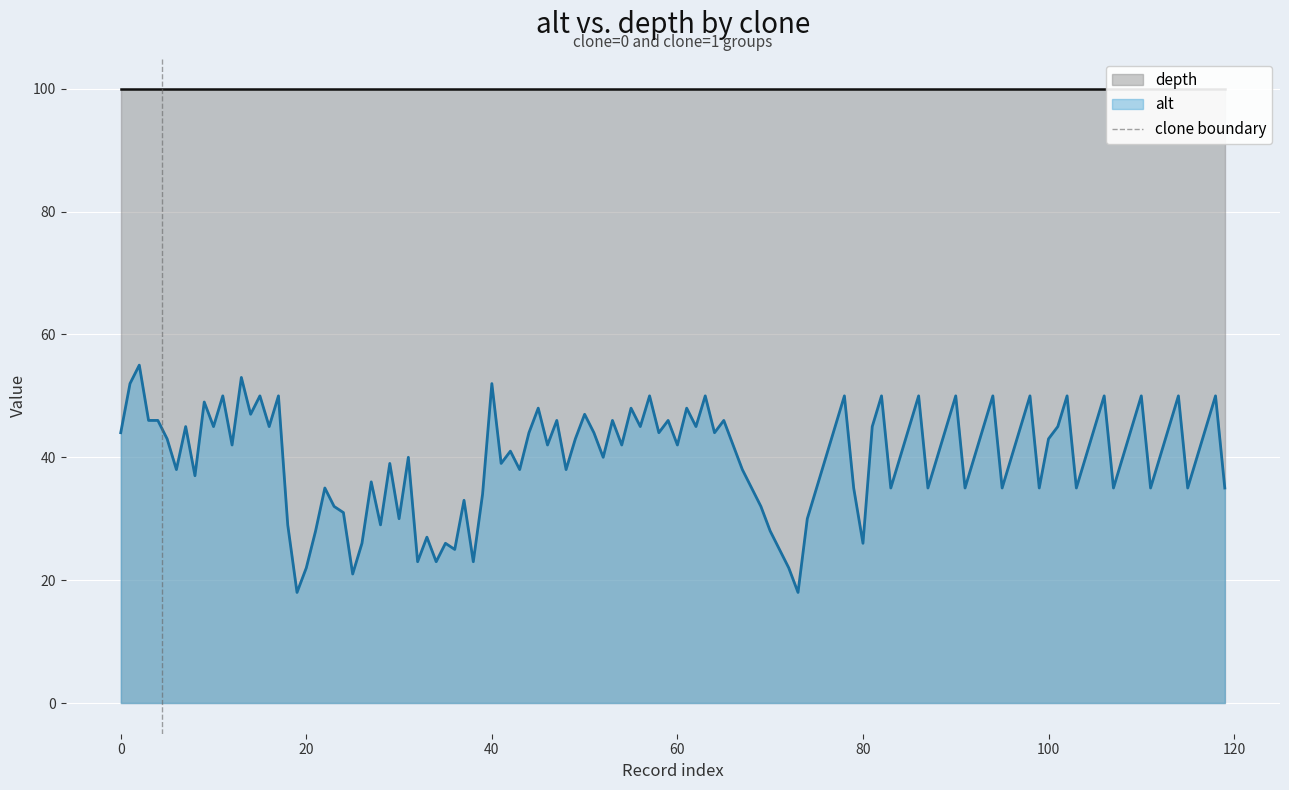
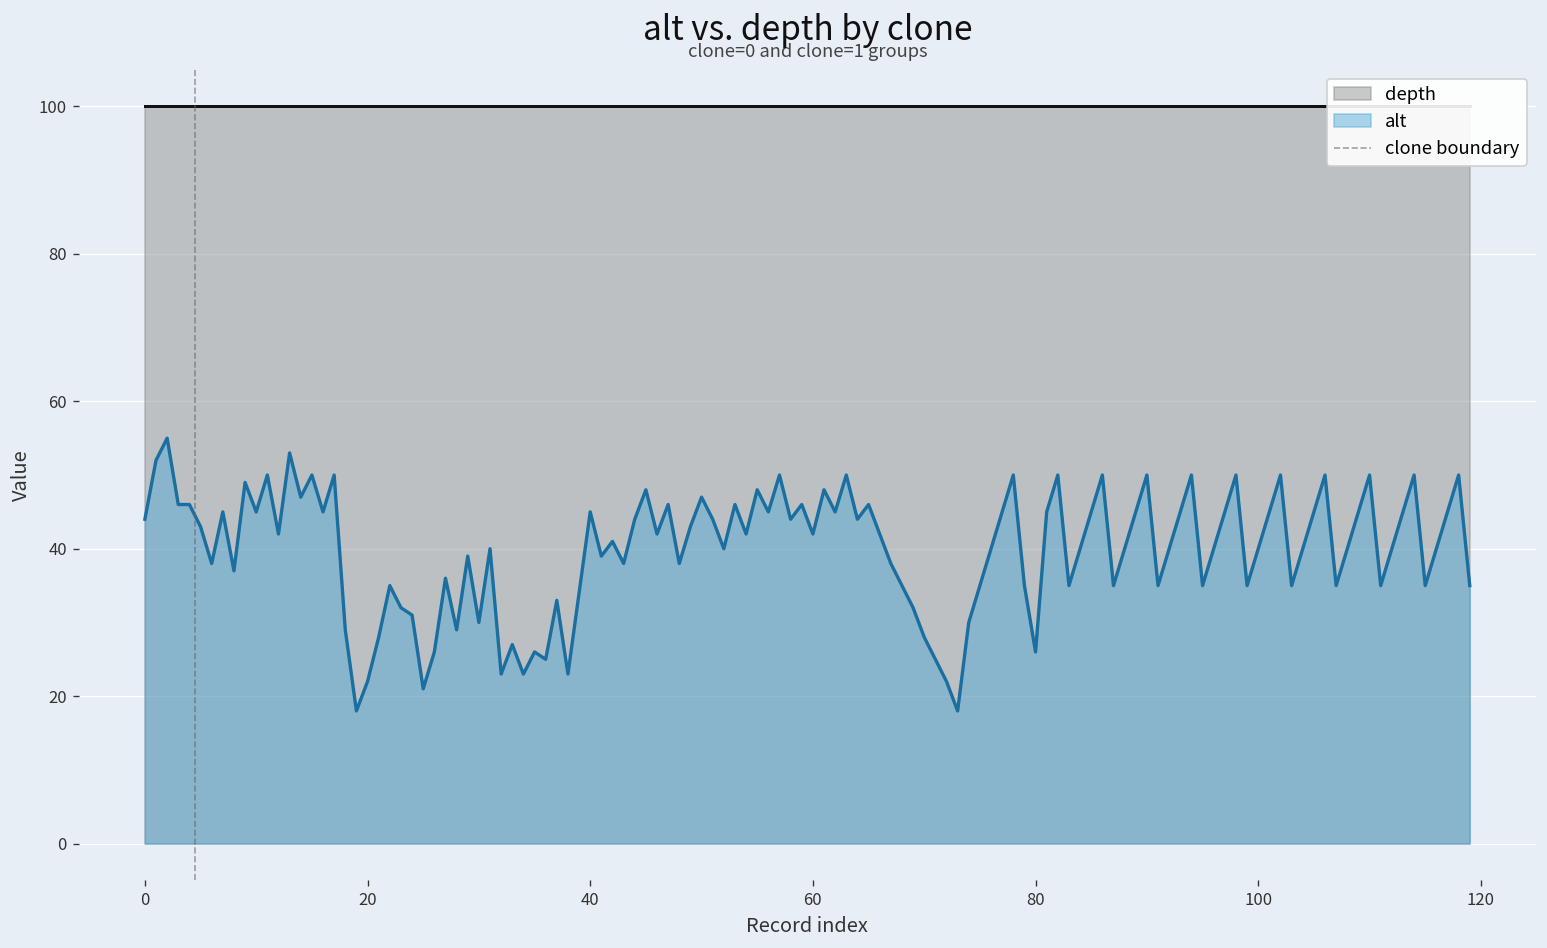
  {
    "depth": {
      "0": 100,
      "20": 100,
      "40": 100,
      "60": 100,
      "80": 100,
      "100": 100
    },
    "alt": {
      "0": 44,
      "20": 22,
-     "40": 52,
+     "40": 45,
      "60": 42,
      "80": 26,
-     "100": 43
+     "100": 40
    }
  }
